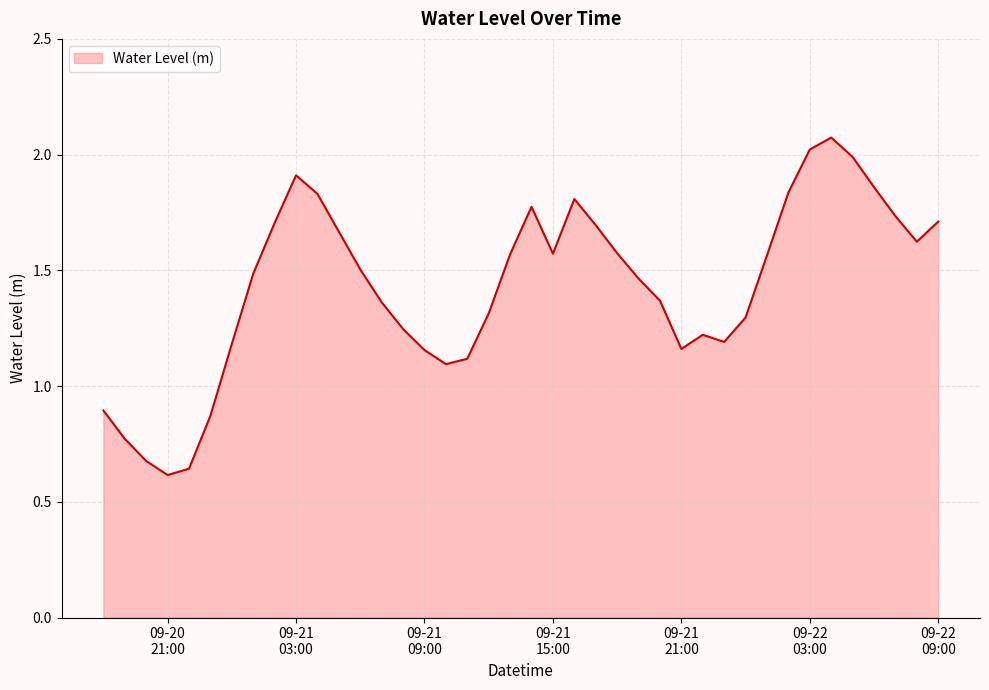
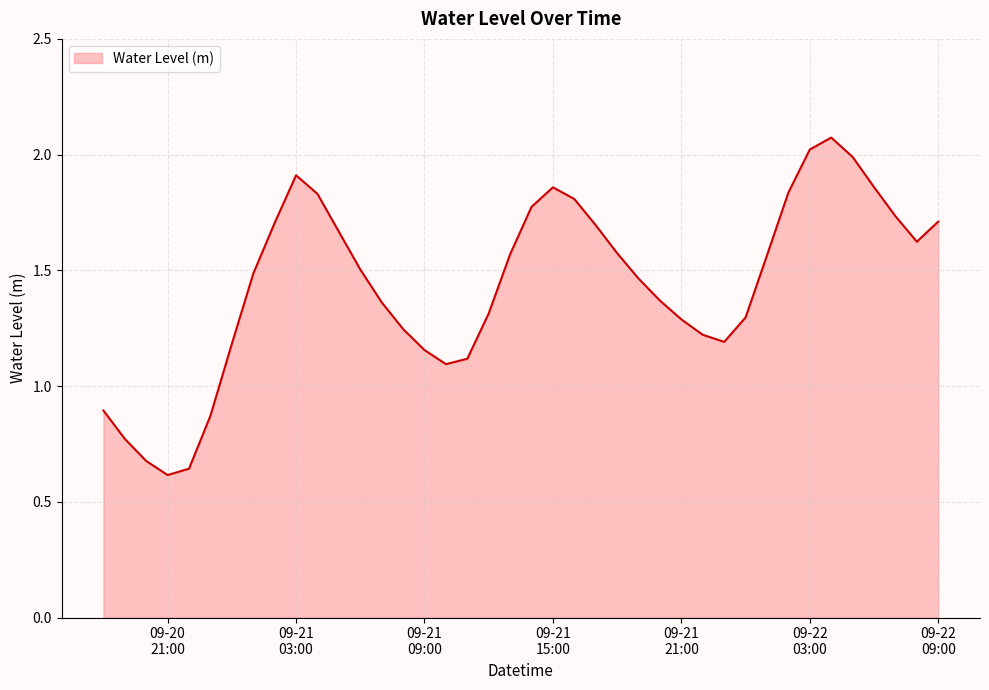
  {
    "09-20 21:00": 0.62,
    "09-21 03:00": 1.91,
    "09-21 09:00": 1.16,
-   "09-21 15:00": 1.57,
-   "09-21 21:00": 1.16,
+   "09-21 15:00": 1.86,
+   "09-21 21:00": 1.29,
    "09-22 03:00": 2.02,
    "09-22 09:00": 1.71
  }
